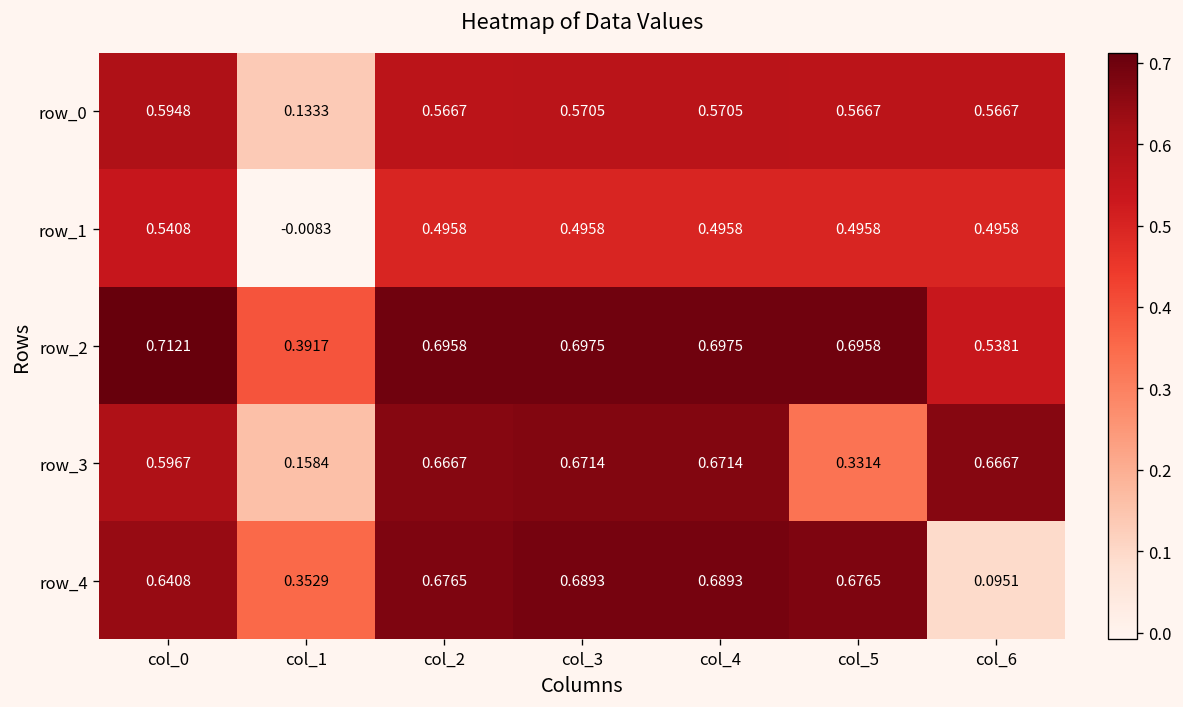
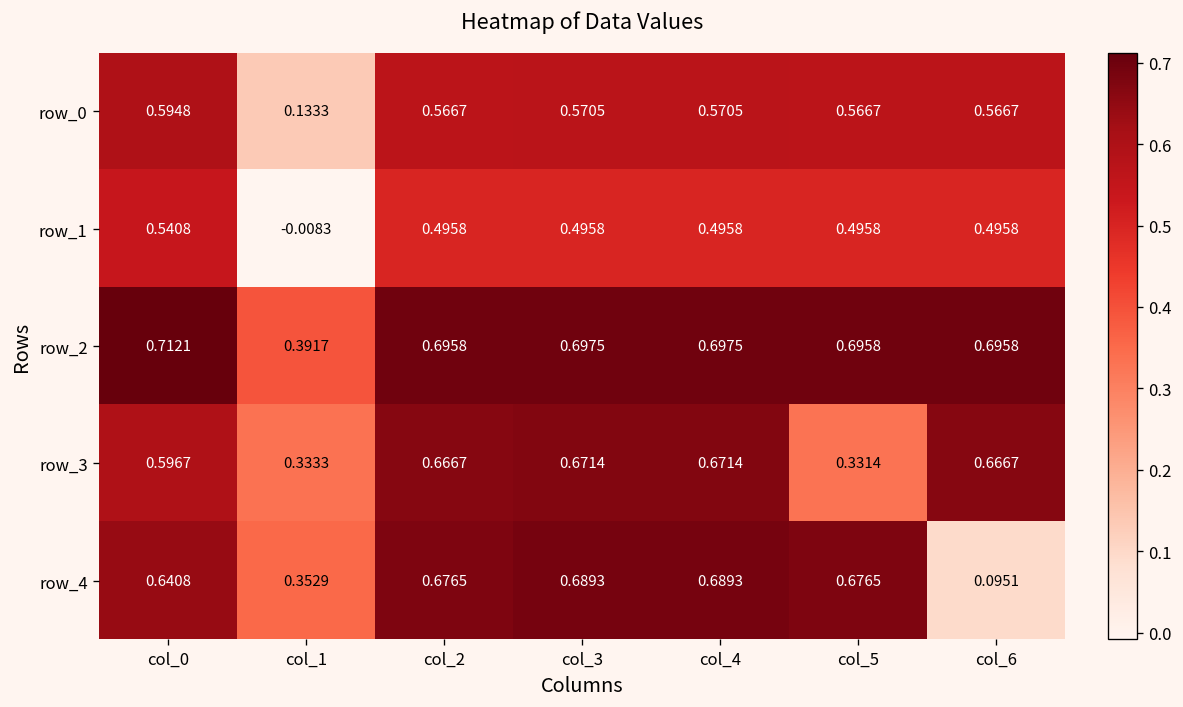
  {
    "row_0": {
      "col_0": 0.5948,
      "col_1": 0.1333,
      "col_2": 0.5667,
      "col_3": 0.5705,
      "col_4": 0.5705,
      "col_5": 0.5667,
      "col_6": 0.5667
    },
    "row_1": {
      "col_0": 0.5408,
      "col_1": -0.0083,
      "col_2": 0.4958,
      "col_3": 0.4958,
      "col_4": 0.4958,
      "col_5": 0.4958,
      "col_6": 0.4958
    },
    "row_2": {
      "col_0": 0.7121,
      "col_1": 0.3917,
      "col_2": 0.6958,
      "col_3": 0.6975,
      "col_4": 0.6975,
      "col_5": 0.6958,
-     "col_6": 0.5381
+     "col_6": 0.6958
    },
    "row_3": {
      "col_0": 0.5967,
-     "col_1": 0.1584,
+     "col_1": 0.3333,
      "col_2": 0.6667,
      "col_3": 0.6714,
      "col_4": 0.6714,
      "col_5": 0.3314,
      "col_6": 0.6667
    },
    "row_4": {
      "col_0": 0.6408,
      "col_1": 0.3529,
      "col_2": 0.6765,
      "col_3": 0.6893,
      "col_4": 0.6893,
      "col_5": 0.6765,
      "col_6": 0.0951
    }
  }
